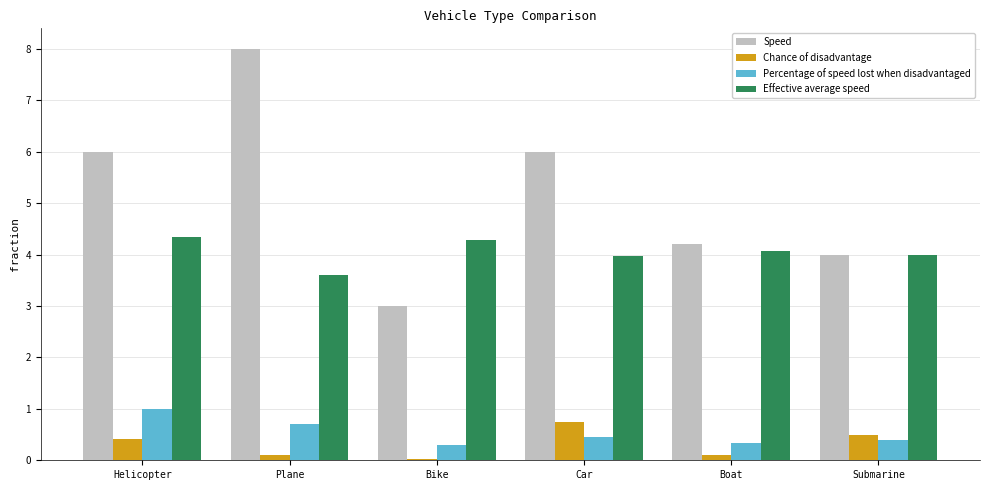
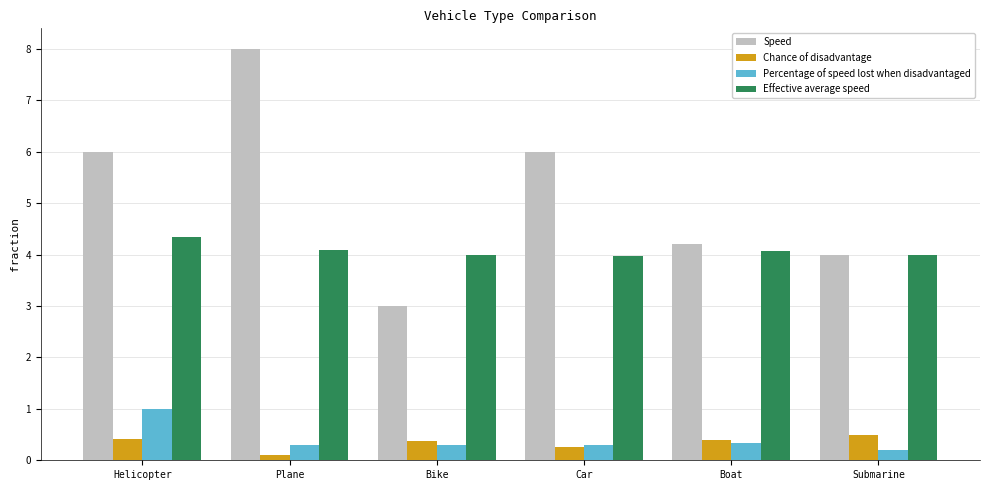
  {
    "Speed": {
      "Helicopter": 6.0,
      "Plane": 8.0,
      "Bike": 3.0,
      "Car": 6.0,
      "Boat": 4.2,
      "Submarine": 4.0
    },
    "Chance of disadvantage": {
      "Helicopter": 0.4,
      "Plane": 0.1,
-     "Bike": 0.0,
-     "Car": 0.8,
-     "Boat": 0.1,
+     "Bike": 0.4,
+     "Car": 0.3,
+     "Boat": 0.4,
      "Submarine": 0.5
    },
    "Percentage of speed lost when disadvantaged": {
      "Helicopter": 1.0,
-     "Plane": 0.7,
+     "Plane": 0.3,
      "Bike": 0.3,
-     "Car": 0.5,
+     "Car": 0.3,
      "Boat": 0.3,
-     "Submarine": 0.4
+     "Submarine": 0.2
    },
    "Effective average speed": {
      "Helicopter": 4.3,
-     "Plane": 3.6,
-     "Bike": 4.3,
+     "Plane": 4.1,
+     "Bike": 4.0,
      "Car": 4.0,
      "Boat": 4.1,
      "Submarine": 4.0
    }
  }
